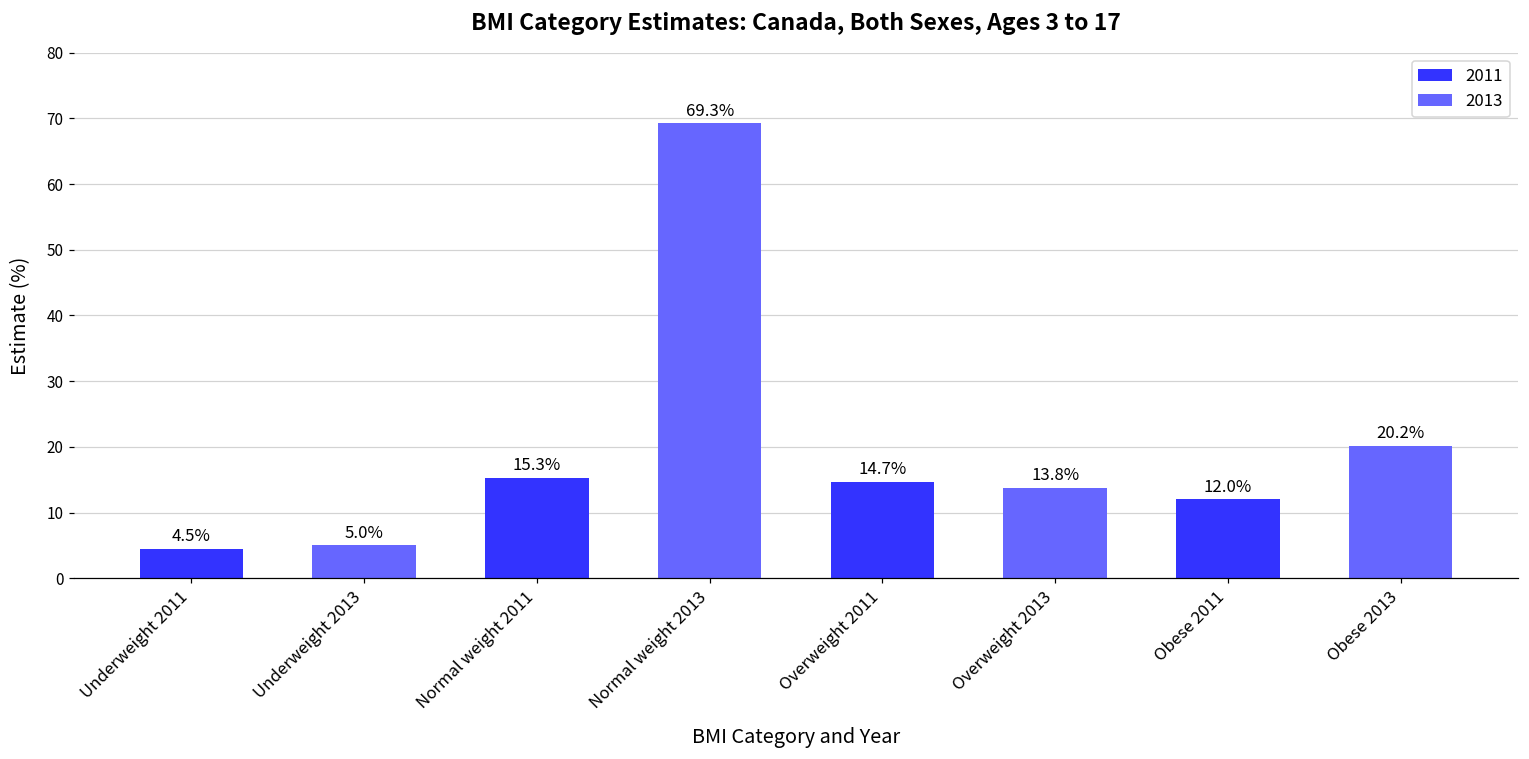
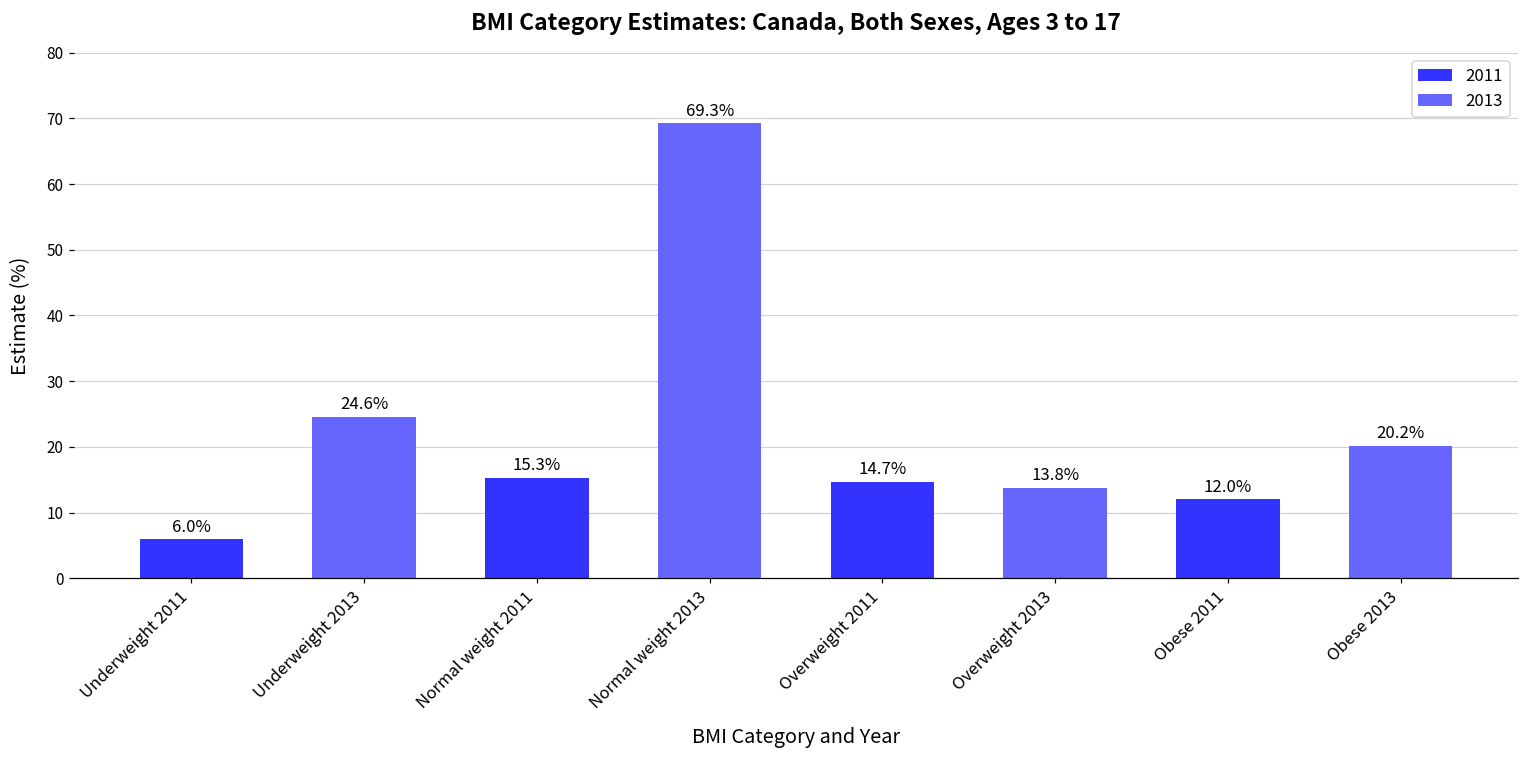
  {
-   "Underweight 2011": "4.5%",
-   "Underweight 2013": "5.0%",
+   "Underweight 2011": "6.0%",
+   "Underweight 2013": "24.6%",
    "Normal weight 2011": "15.3%",
    "Normal weight 2013": "69.3%",
    "Overweight 2011": "14.7%",
    "Overweight 2013": "13.8%",
    "Obese 2011": "12.0%",
    "Obese 2013": "20.2%"
  }
